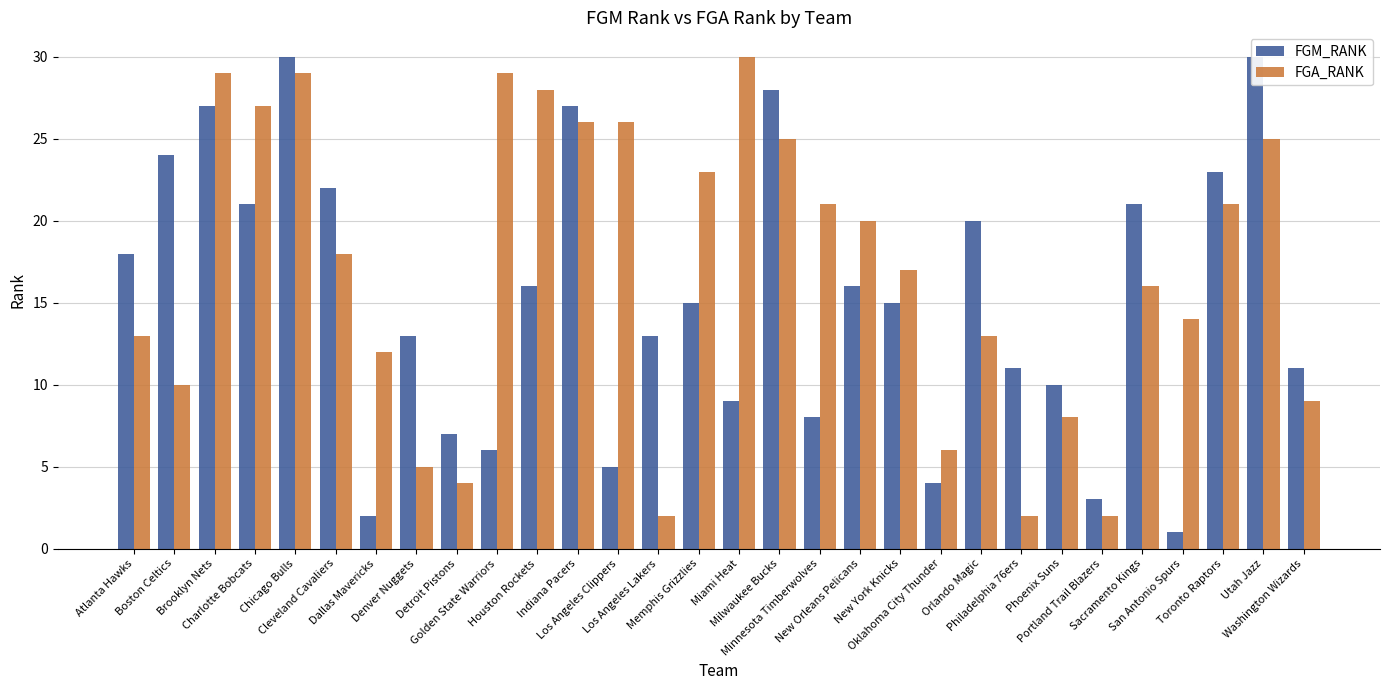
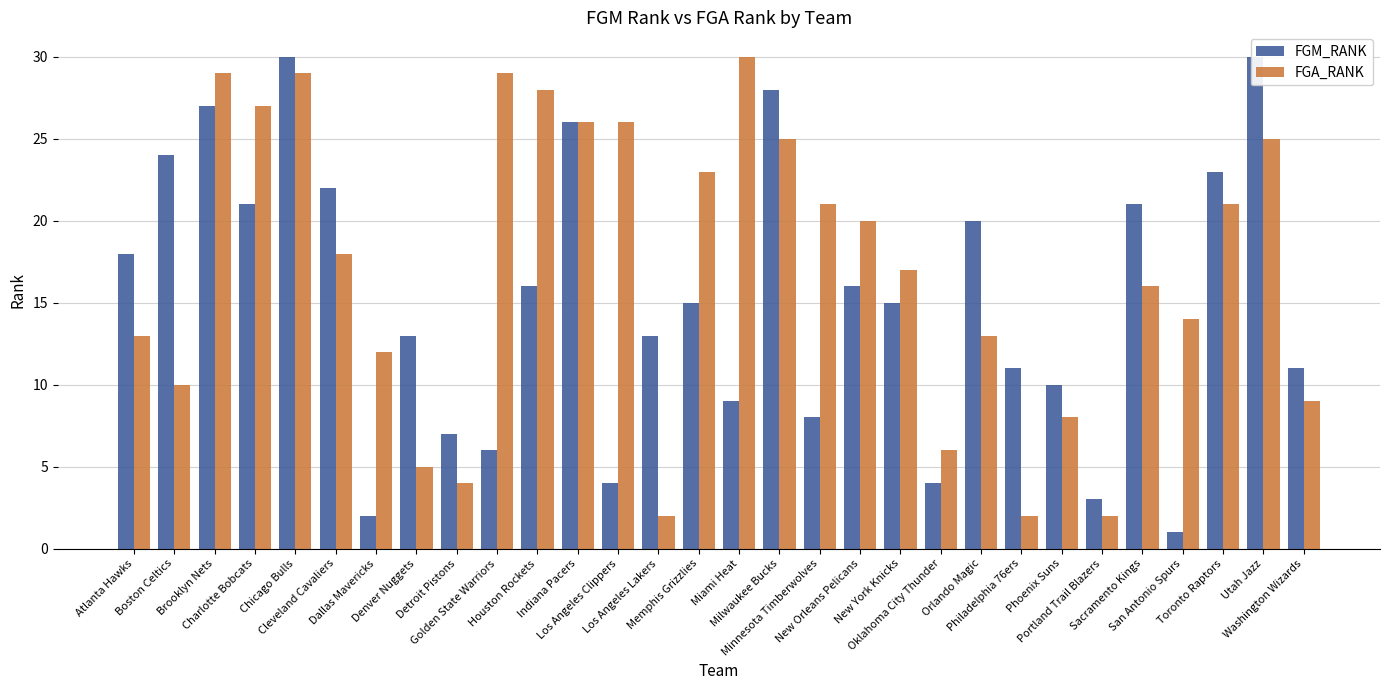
  {
    "FGM_RANK": {
      "Atlanta Hawks": 18,
      "Boston Celtics": 24,
      "Brooklyn Nets": 27,
      "Charlotte Bobcats": 21,
      "Chicago Bulls": 30,
      "Cleveland Cavaliers": 22,
      "Dallas Mavericks": 2,
      "Denver Nuggets": 13,
      "Detroit Pistons": 7,
      "Golden State Warriors": 6,
      "Houston Rockets": 16,
-     "Indiana Pacers": 27,
-     "Los Angeles Clippers": 5,
+     "Indiana Pacers": 26,
+     "Los Angeles Clippers": 4,
      "Los Angeles Lakers": 13,
      "Memphis Grizzlies": 15,
      "Miami Heat": 9,
      "Milwaukee Bucks": 28,
      "Minnesota Timberwolves": 8,
      "New Orleans Pelicans": 16,
      "New York Knicks": 15,
      "Oklahoma City Thunder": 4,
      "Orlando Magic": 20,
      "Philadelphia 76ers": 11,
      "Phoenix Suns": 10,
      "Portland Trail Blazers": 3,
      "Sacramento Kings": 21,
      "San Antonio Spurs": 1,
      "Toronto Raptors": 23,
      "Washington Wizards": 11
    },
    "FGA_RANK": {
      "Atlanta Hawks": 13,
      "Boston Celtics": 10,
      "Brooklyn Nets": 29,
      "Charlotte Bobcats": 27,
      "Chicago Bulls": 29,
      "Cleveland Cavaliers": 18,
      "Dallas Mavericks": 12,
      "Denver Nuggets": 5,
      "Detroit Pistons": 4,
      "Golden State Warriors": 29,
      "Houston Rockets": 28,
      "Indiana Pacers": 26,
      "Los Angeles Clippers": 26,
      "Los Angeles Lakers": 2,
      "Memphis Grizzlies": 23,
      "Miami Heat": 30,
      "Milwaukee Bucks": 25,
      "Minnesota Timberwolves": 21,
      "New Orleans Pelicans": 20,
      "New York Knicks": 17,
      "Oklahoma City Thunder": 6,
      "Orlando Magic": 13,
      "Philadelphia 76ers": 2,
      "Phoenix Suns": 8,
      "Portland Trail Blazers": 2,
      "Sacramento Kings": 16,
      "San Antonio Spurs": 14,
      "Toronto Raptors": 21,
      "Utah Jazz": 25,
      "Washington Wizards": 9
    }
  }
